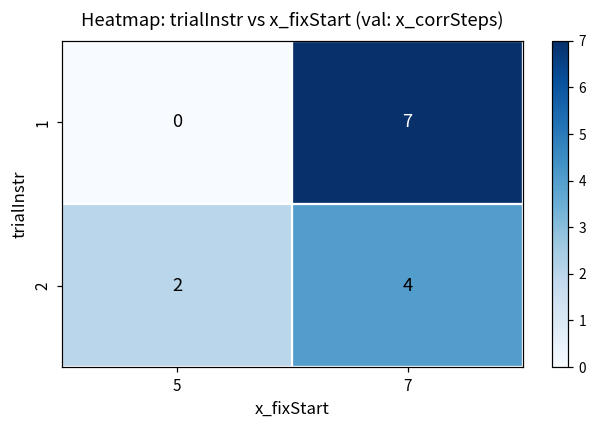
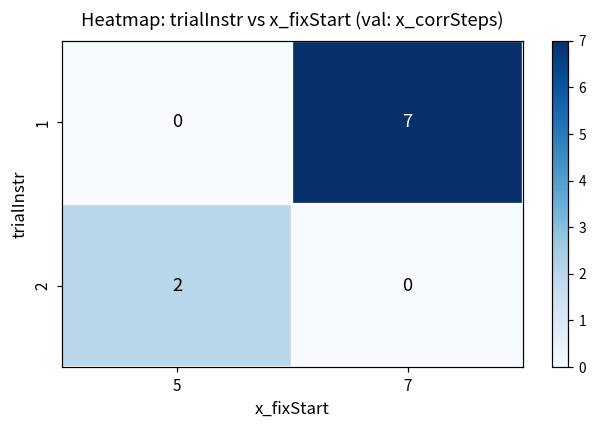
  {
    "1": {
      "5": 0,
      "7": 7
    },
    "2": {
      "5": 2,
-     "7": 4
+     "7": 0
    }
  }
